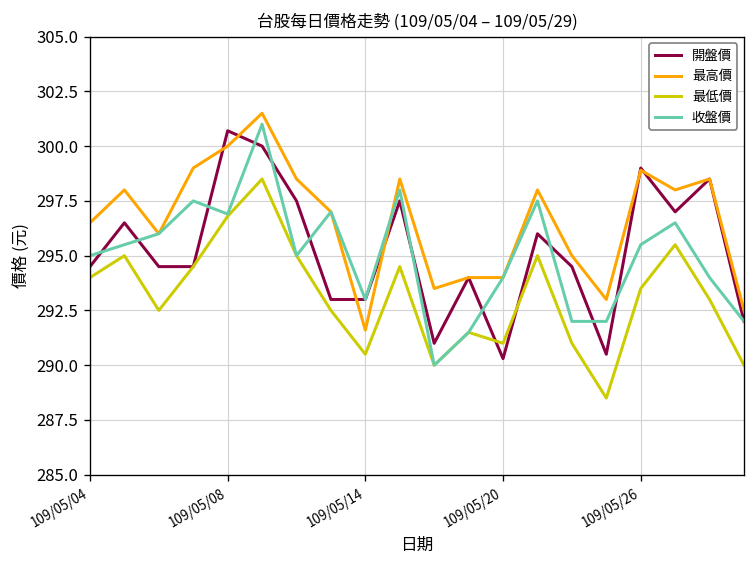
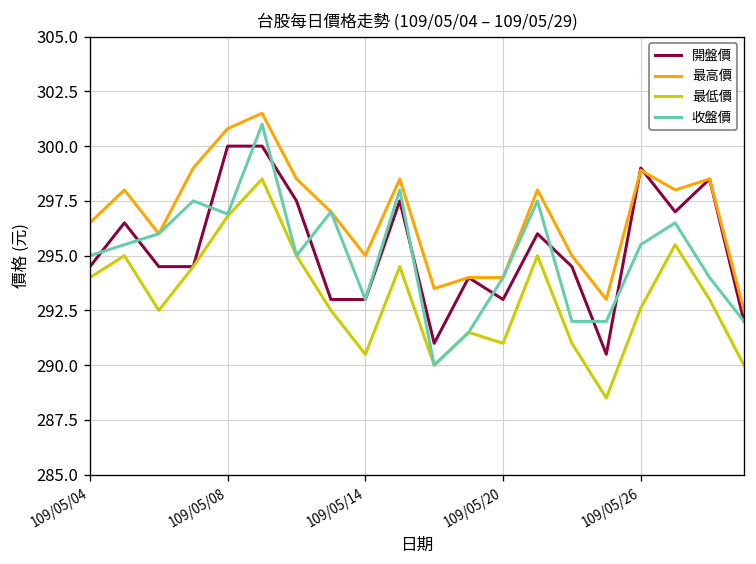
  {
    "開盤價": {
      "109/05/04": 294.5,
-     "109/05/08": 300.7,
-     "109/05/20": 290.3
+     "109/05/08": 300.0,
+     "109/05/20": 293.0
    },
    "最高價": {
      "109/05/04": 296.5,
-     "109/05/08": 300.0,
-     "109/05/14": 291.6
+     "109/05/08": 300.8,
+     "109/05/14": 295.0
    },
    "最低價": {
      "109/05/04": 294.0,
      "109/05/14": 290.5,
      "109/05/20": 291.0,
-     "109/05/26": 293.5
+     "109/05/26": 292.6
    },
    "收盤價": {
      "109/05/04": 295.0,
      "109/05/26": 295.5
    }
  }
